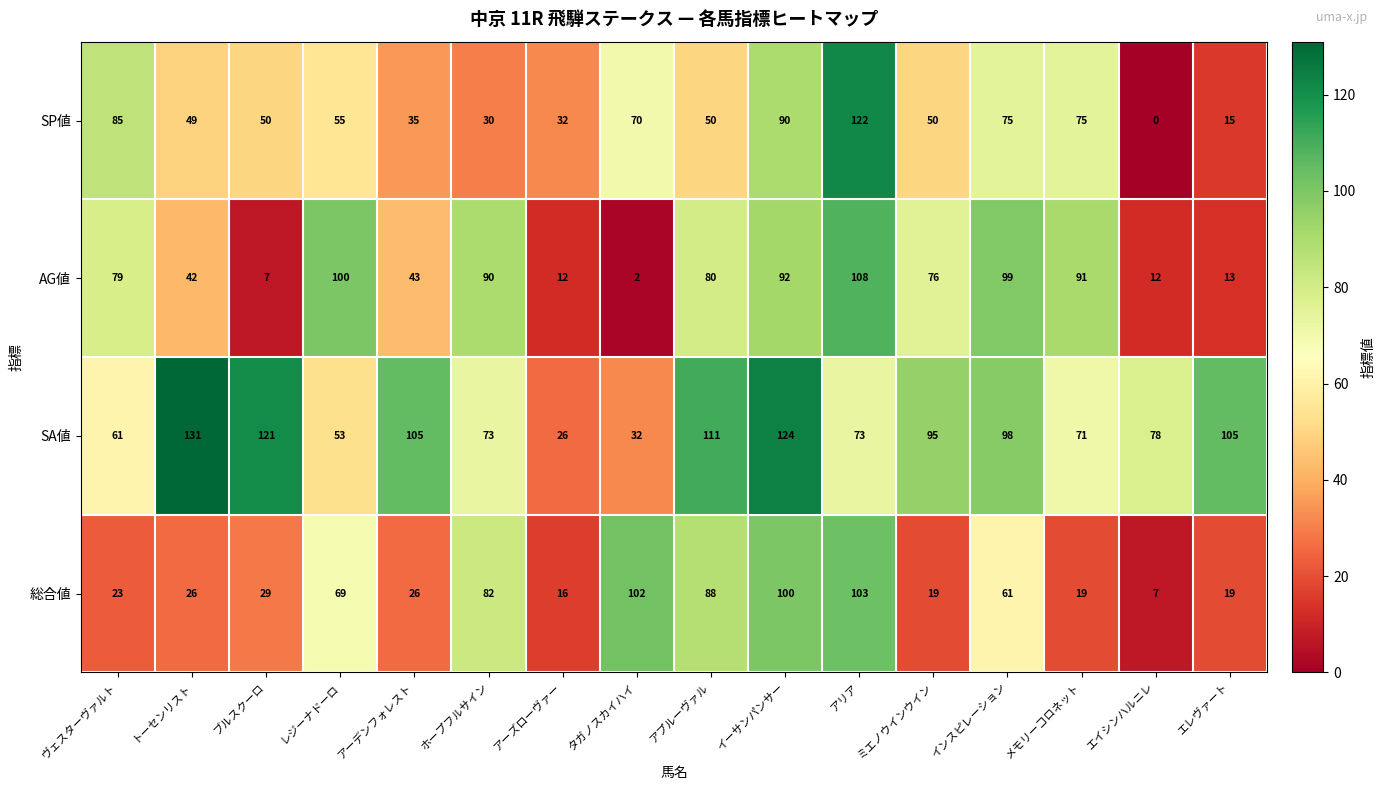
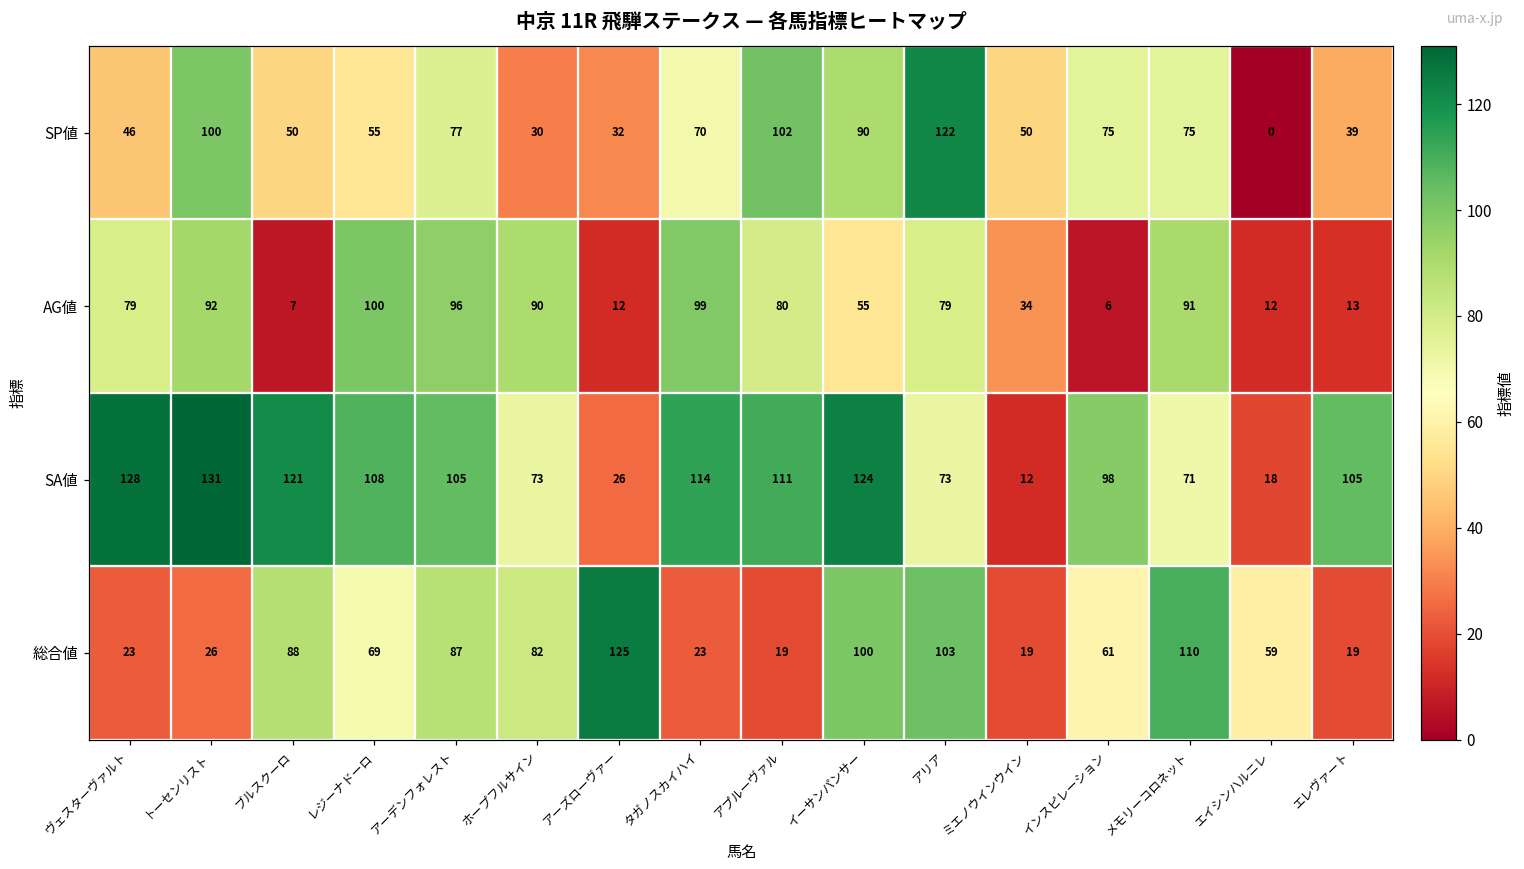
  {
    "SP値": {
-     "ヴェスターヴァルト": 85,
-     "トーセンリスト": 49,
+     "ヴェスターヴァルト": 46,
+     "トーセンリスト": 100,
      "ブルスクーロ": 50,
      "レジーナドーロ": 55,
-     "アーデンフォレスト": 35,
+     "アーデンフォレスト": 77,
      "ホープフルサイン": 30,
      "アーズローヴァー": 32,
      "タガノスカイハイ": 70,
-     "アプルーヴァル": 50,
+     "アプルーヴァル": 102,
      "イーサンパンサー": 90,
      "アリア": 122,
      "ミエノウインウイン": 50,
      "インスピレーション": 75,
      "メモリーコロネット": 75,
      "エイシンハルニレ": 0,
-     "エレヴァート": 15
+     "エレヴァート": 39
    },
    "AG値": {
      "ヴェスターヴァルト": 79,
-     "トーセンリスト": 42,
+     "トーセンリスト": 92,
      "ブルスクーロ": 7,
      "レジーナドーロ": 100,
-     "アーデンフォレスト": 43,
+     "アーデンフォレスト": 96,
      "ホープフルサイン": 90,
      "アーズローヴァー": 12,
-     "タガノスカイハイ": 2,
+     "タガノスカイハイ": 99,
      "アプルーヴァル": 80,
-     "イーサンパンサー": 92,
-     "アリア": 108,
-     "ミエノウインウイン": 76,
-     "インスピレーション": 99,
+     "イーサンパンサー": 55,
+     "アリア": 79,
+     "ミエノウインウイン": 34,
+     "インスピレーション": 6,
      "メモリーコロネット": 91,
      "エイシンハルニレ": 12,
      "エレヴァート": 13
    },
    "SA値": {
-     "ヴェスターヴァルト": 61,
+     "ヴェスターヴァルト": 128,
      "トーセンリスト": 131,
      "ブルスクーロ": 121,
-     "レジーナドーロ": 53,
+     "レジーナドーロ": 108,
      "アーデンフォレスト": 105,
      "ホープフルサイン": 73,
      "アーズローヴァー": 26,
-     "タガノスカイハイ": 32,
+     "タガノスカイハイ": 114,
      "アプルーヴァル": 111,
      "イーサンパンサー": 124,
      "アリア": 73,
-     "ミエノウインウイン": 95,
+     "ミエノウインウイン": 12,
      "インスピレーション": 98,
      "メモリーコロネット": 71,
-     "エイシンハルニレ": 78,
+     "エイシンハルニレ": 18,
      "エレヴァート": 105
    },
    "総合値": {
      "ヴェスターヴァルト": 23,
      "トーセンリスト": 26,
-     "ブルスクーロ": 29,
+     "ブルスクーロ": 88,
      "レジーナドーロ": 69,
-     "アーデンフォレスト": 26,
+     "アーデンフォレスト": 87,
      "ホープフルサイン": 82,
-     "アーズローヴァー": 16,
-     "タガノスカイハイ": 102,
-     "アプルーヴァル": 88,
+     "アーズローヴァー": 125,
+     "タガノスカイハイ": 23,
+     "アプルーヴァル": 19,
      "イーサンパンサー": 100,
      "アリア": 103,
      "ミエノウインウイン": 19,
      "インスピレーション": 61,
-     "メモリーコロネット": 19,
-     "エイシンハルニレ": 7,
+     "メモリーコロネット": 110,
+     "エイシンハルニレ": 59,
      "エレヴァート": 19
    }
  }
